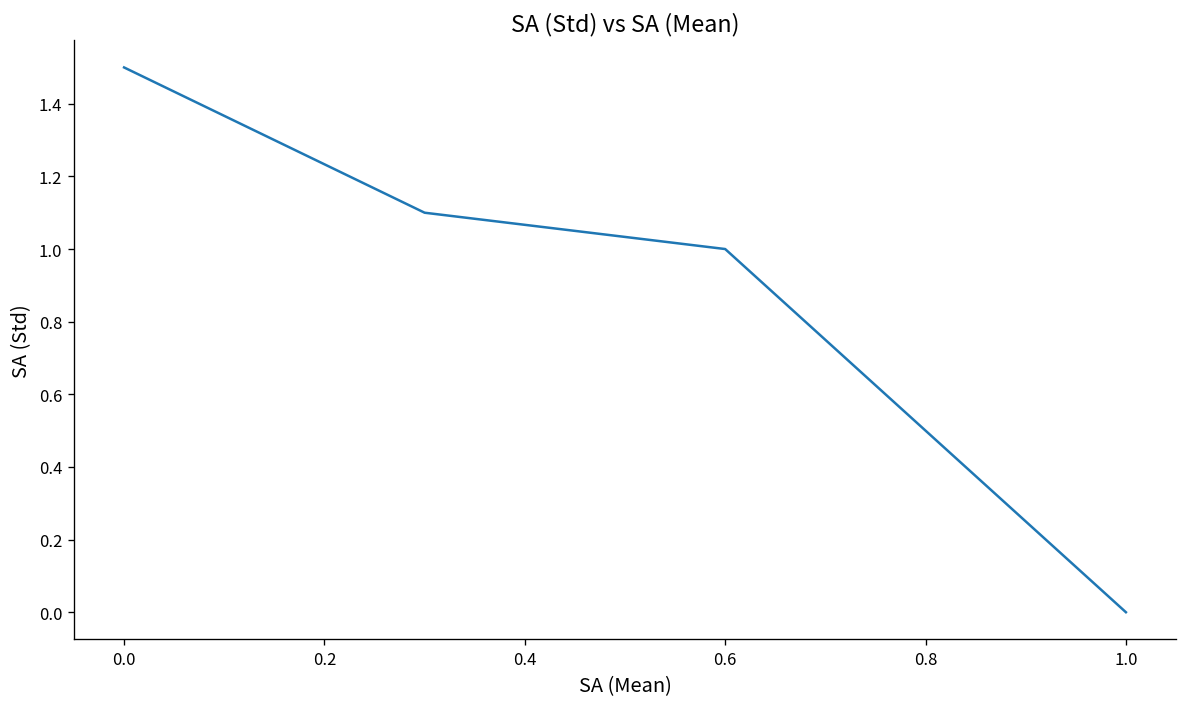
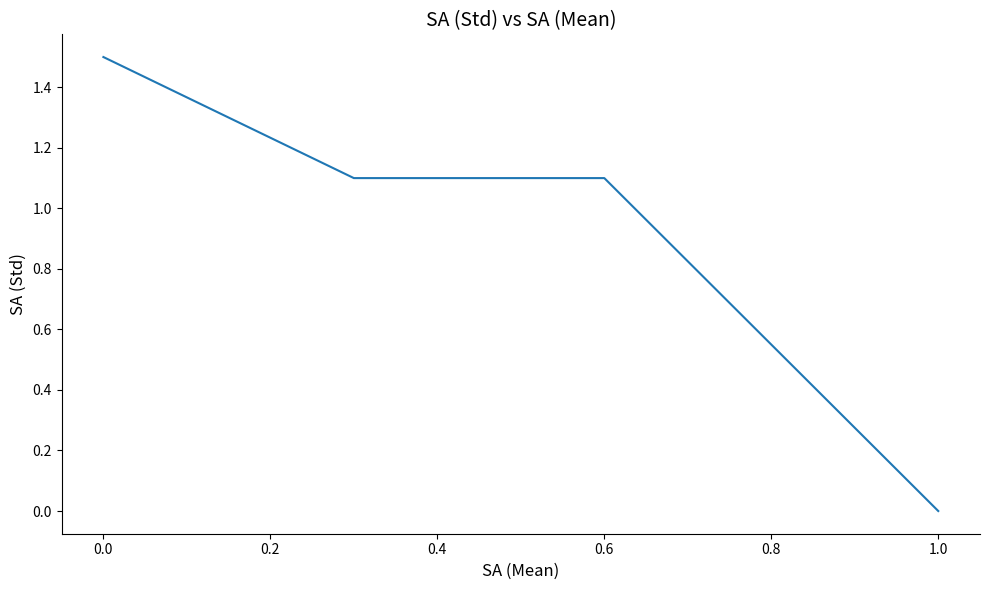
  {
    "0.0": 1.5,
-   "0.6": 1.0,
+   "0.6": 1.1,
    "1.0": 0.0
  }
